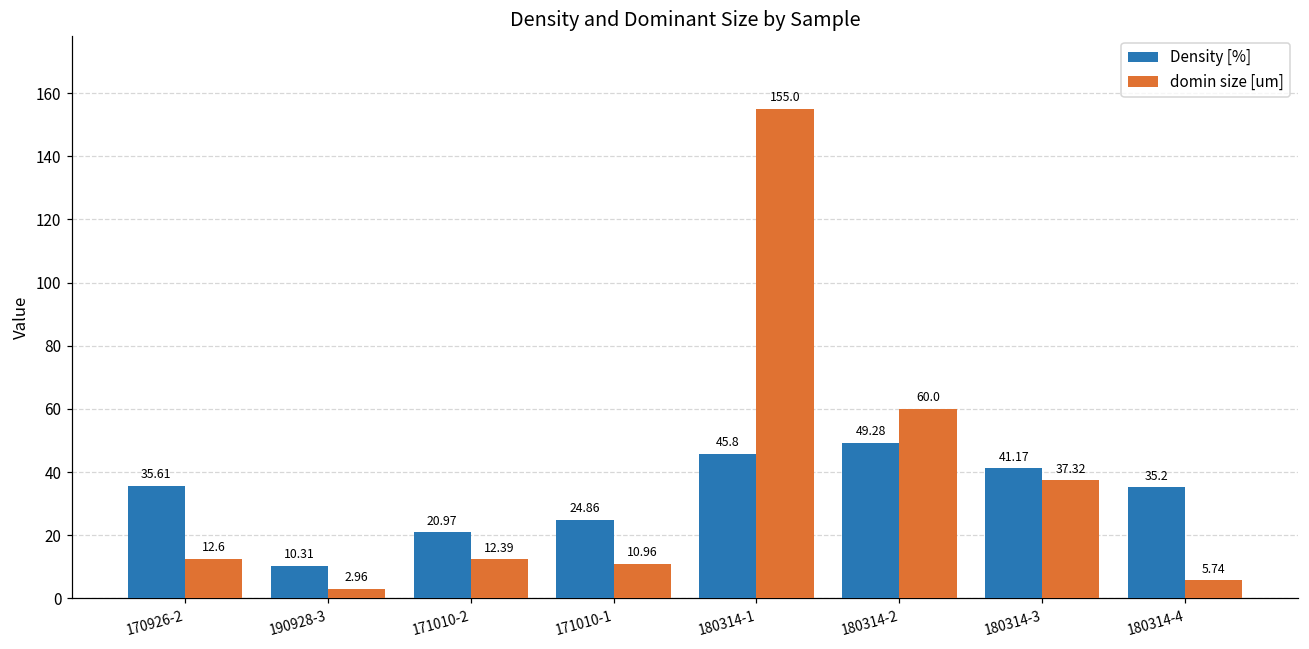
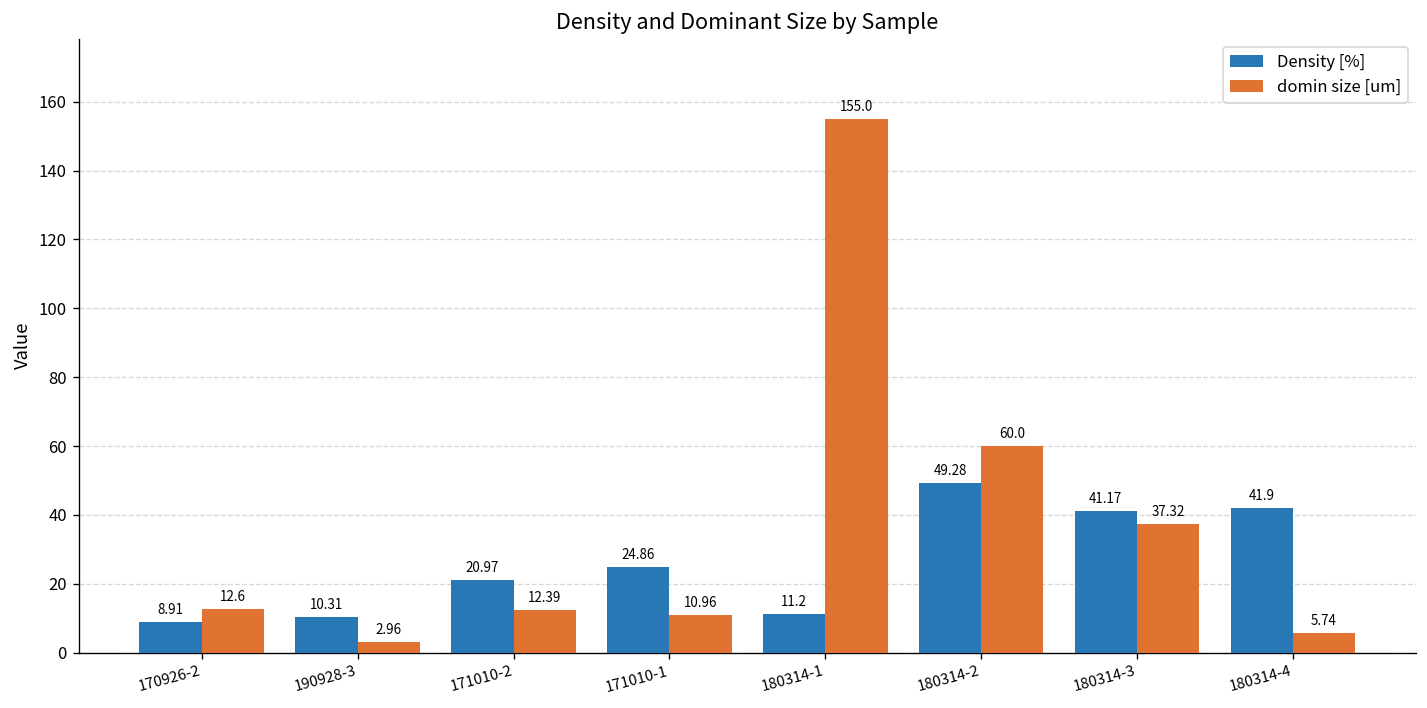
  {
    "Density [%]": {
-     "170926-2": 35.61,
+     "170926-2": 8.91,
      "190928-3": 10.31,
      "171010-2": 20.97,
      "171010-1": 24.86,
-     "180314-1": 45.8,
+     "180314-1": 11.2,
      "180314-2": 49.28,
      "180314-3": 41.17,
-     "180314-4": 35.2
+     "180314-4": 41.9
    },
    "domin size [um]": {
      "170926-2": 12.6,
      "190928-3": 2.96,
      "171010-2": 12.39,
      "171010-1": 10.96,
      "180314-1": 155.0,
      "180314-2": 60.0,
      "180314-3": 37.32,
      "180314-4": 5.74
    }
  }
